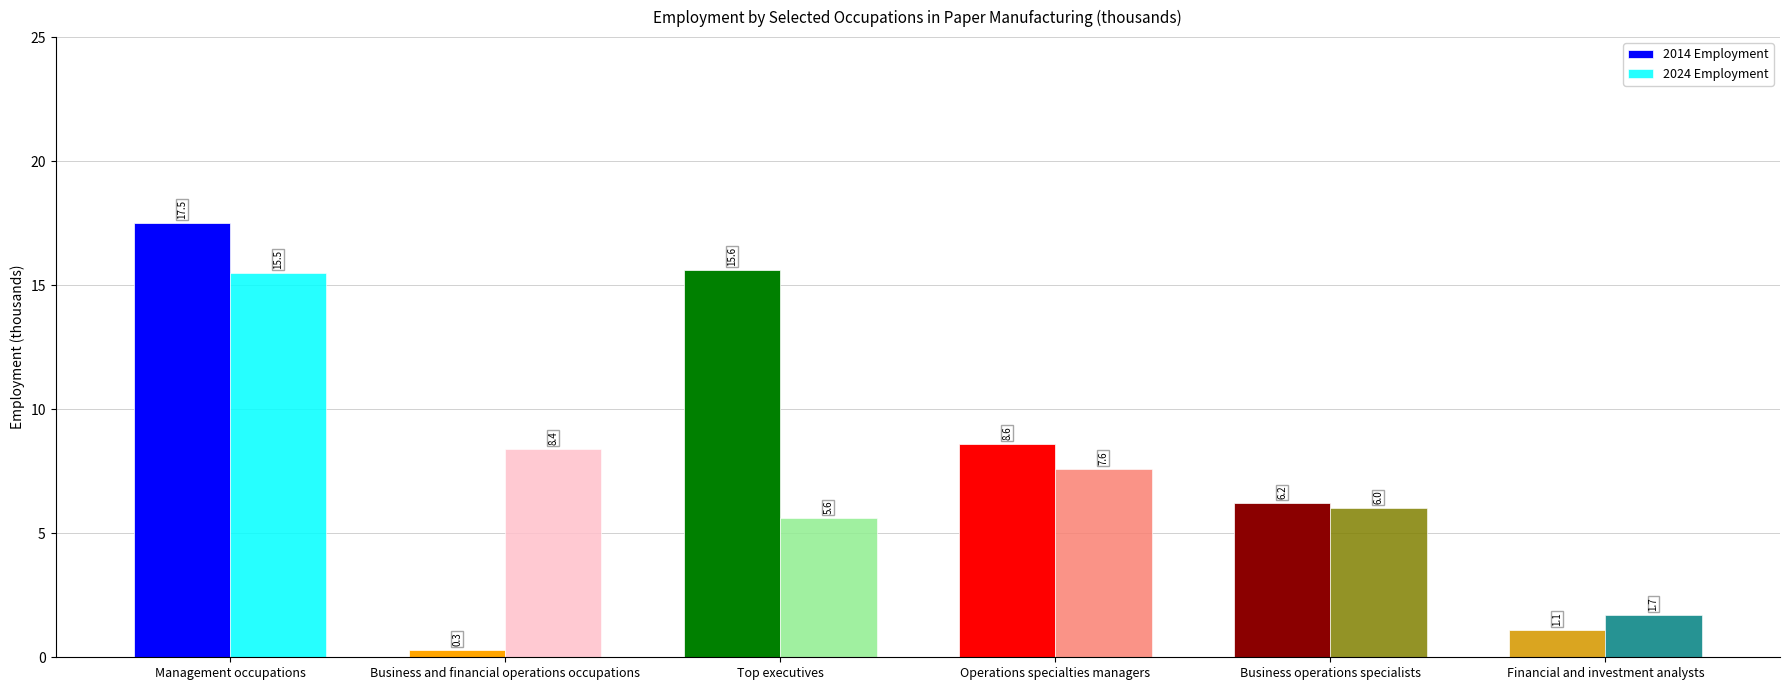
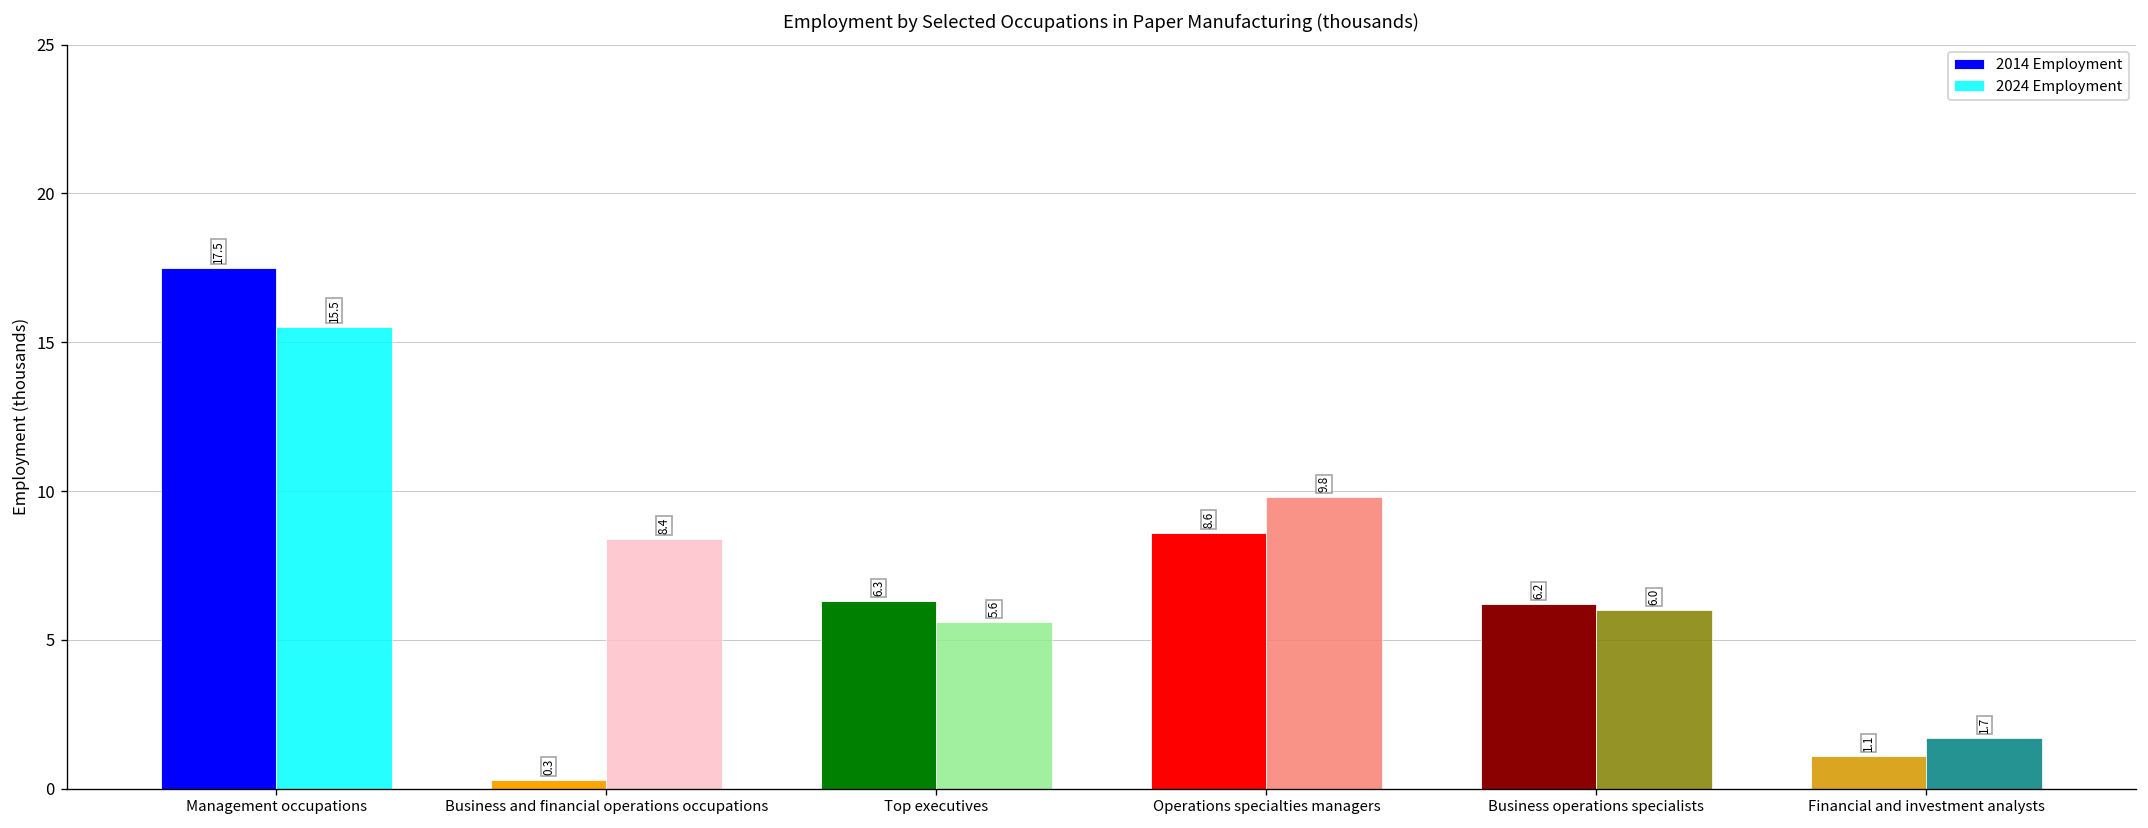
  {
    "2014 Employment": {
-     "Top executives": 15.6
+     "Top executives": 6.3
    },
    "2024 Employment": {
-     "Operations specialties managers": 7.6
+     "Operations specialties managers": 9.8
    }
  }
